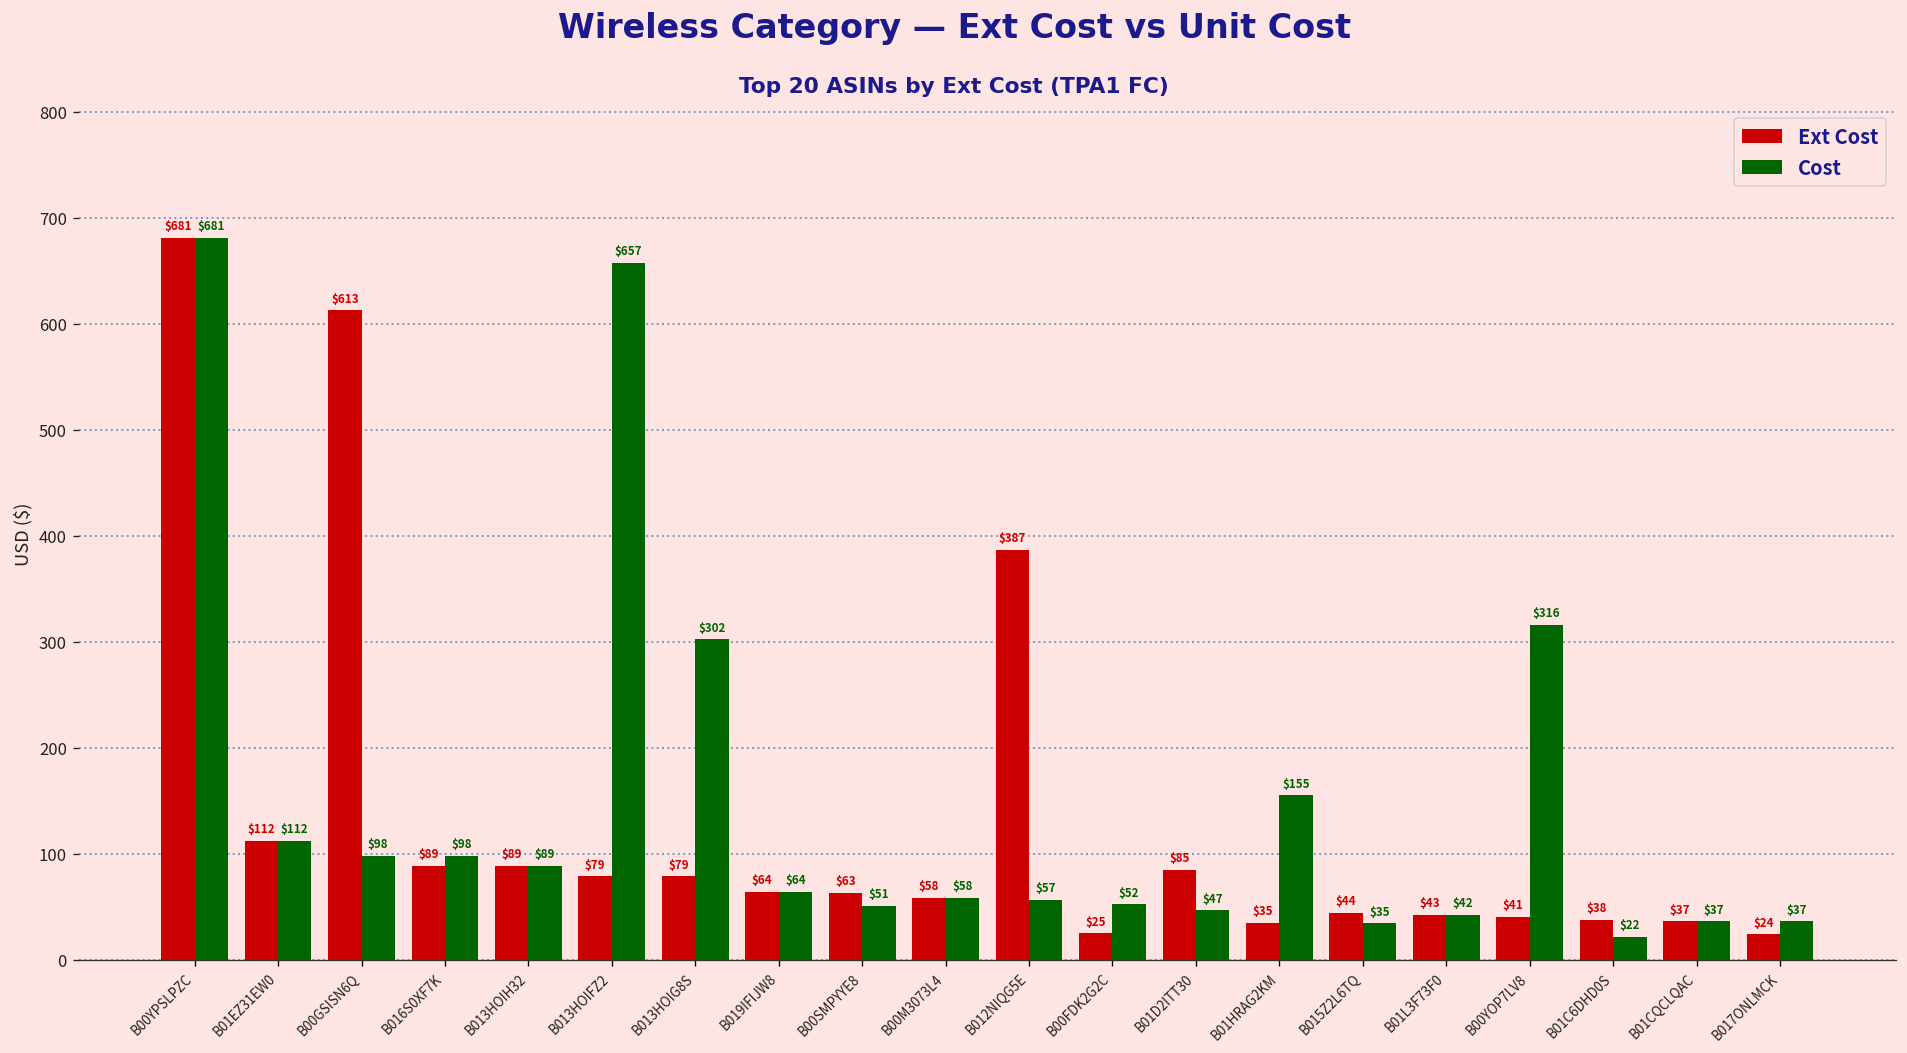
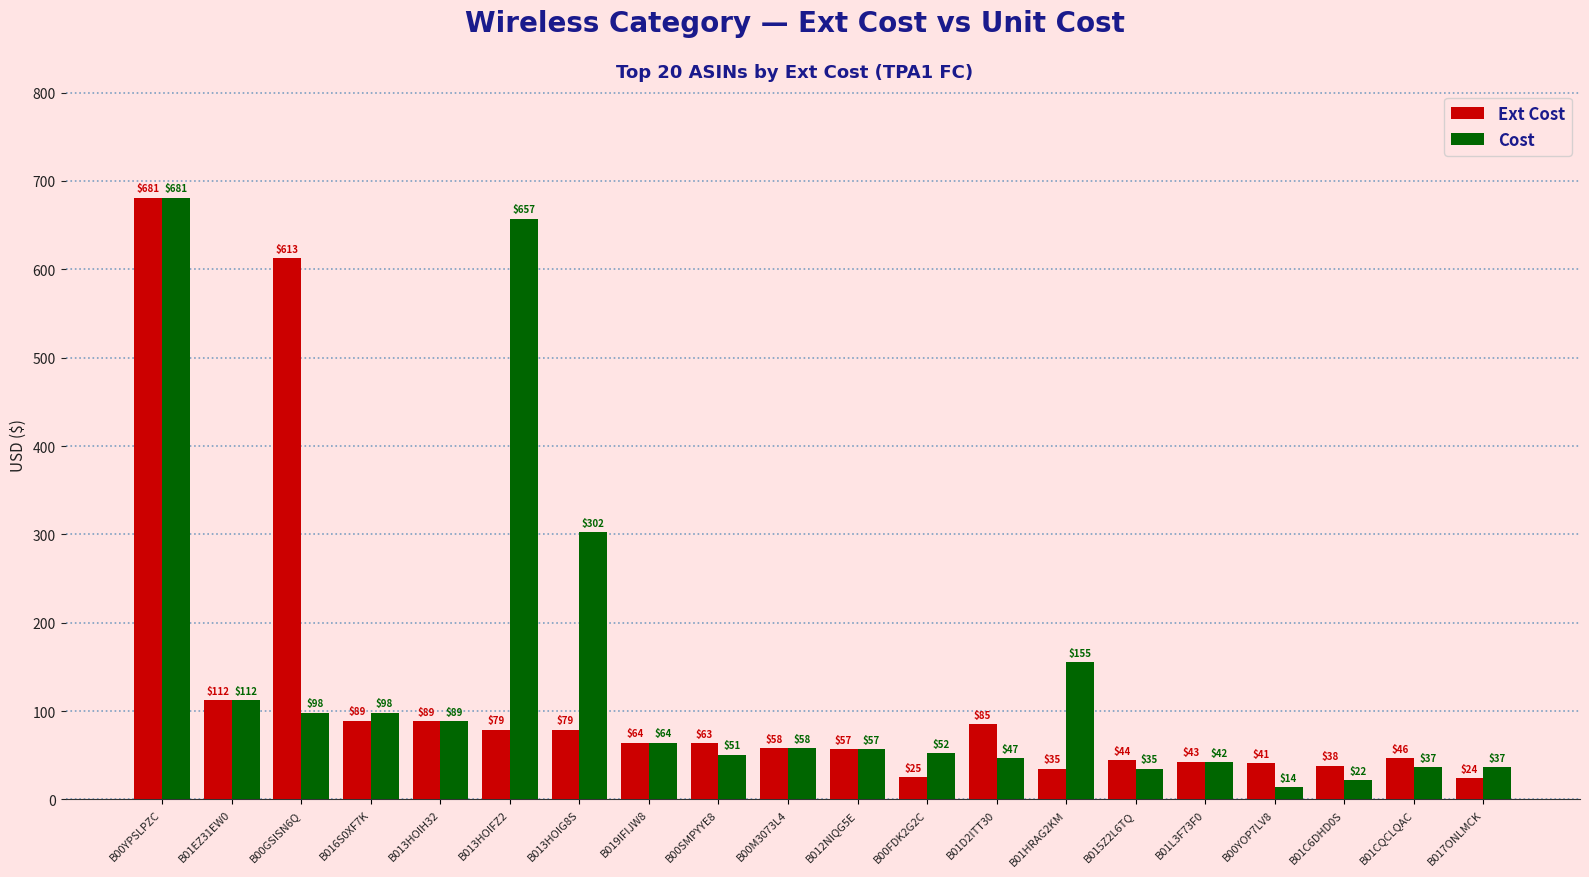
  {
    "Ext Cost": {
      "B00YPSLPZC": "$681",
      "B01EZ31EW0": "$112",
      "B00GSISN6Q": "$613",
      "B016S0XF7K": "$89",
      "B013HOIH32": "$89",
      "B013HOIFZ2": "$79",
      "B013HOIG8S": "$79",
      "B019IFIJW8": "$64",
      "B00SMPYYE8": "$63",
      "B00M3073L4": "$58",
-     "B012NIQG5E": "$387",
+     "B012NIQG5E": "$57",
      "B00FDK2G2C": "$25",
      "B01D2ITT30": "$85",
      "B01HRAG2KM": "$35",
      "B015Z2L6TQ": "$44",
      "B01L3F73F0": "$43",
      "B00YOP7LV8": "$41",
      "B01C6DHD0S": "$38",
-     "B01CQCLQAC": "$37",
+     "B01CQCLQAC": "$46",
      "B017ONLMCK": "$24"
    },
    "Cost": {
      "B00YPSLPZC": "$681",
      "B01EZ31EW0": "$112",
      "B00GSISN6Q": "$98",
      "B016S0XF7K": "$98",
      "B013HOIH32": "$89",
      "B013HOIFZ2": "$657",
      "B013HOIG8S": "$302",
      "B019IFIJW8": "$64",
      "B00SMPYYE8": "$51",
      "B00M3073L4": "$58",
      "B012NIQG5E": "$57",
      "B00FDK2G2C": "$52",
      "B01D2ITT30": "$47",
      "B01HRAG2KM": "$155",
      "B015Z2L6TQ": "$35",
      "B01L3F73F0": "$42",
-     "B00YOP7LV8": "$316",
+     "B00YOP7LV8": "$14",
      "B01C6DHD0S": "$22",
      "B01CQCLQAC": "$37",
      "B017ONLMCK": "$37"
    }
  }
